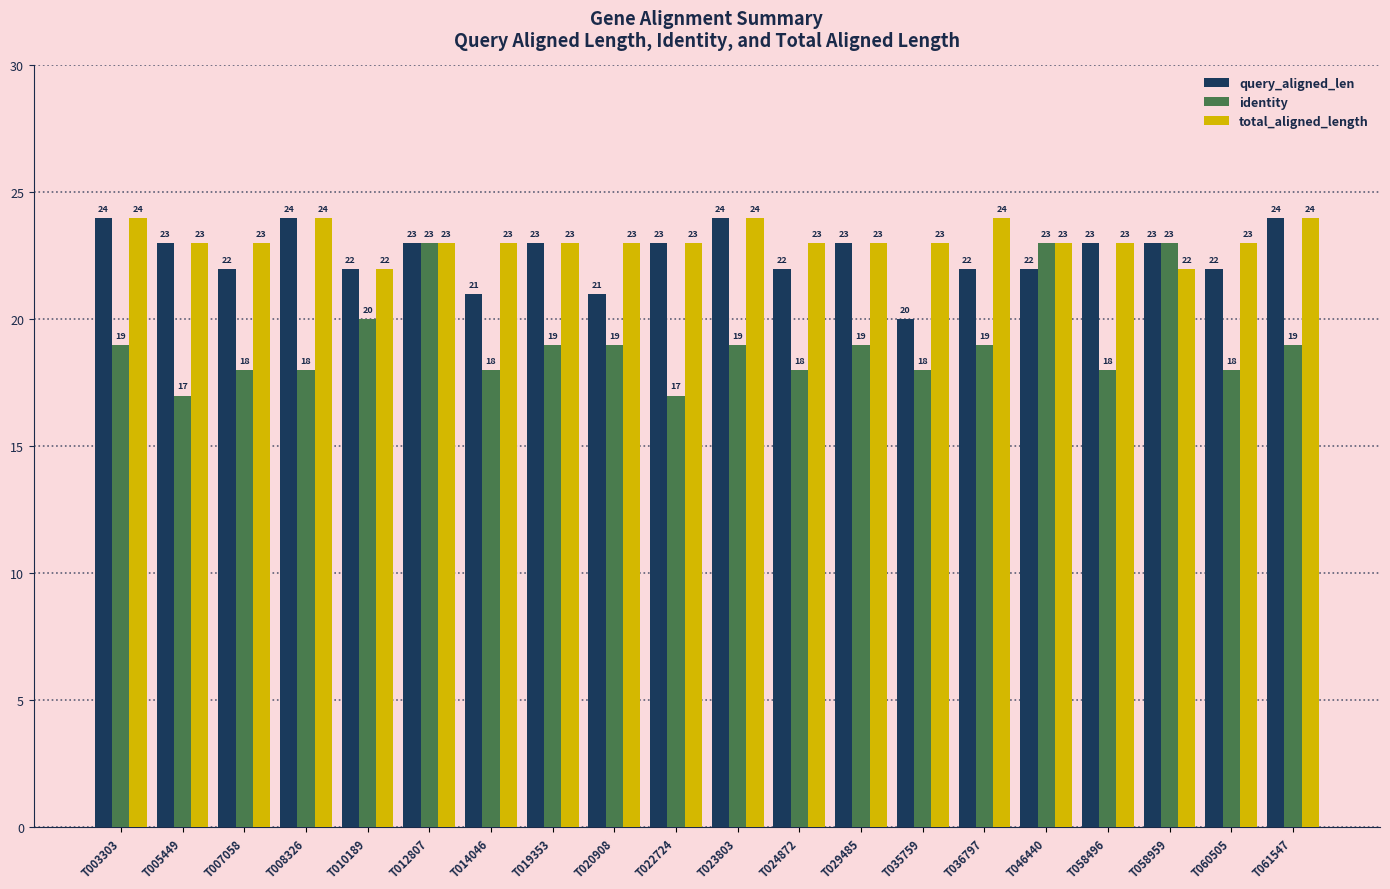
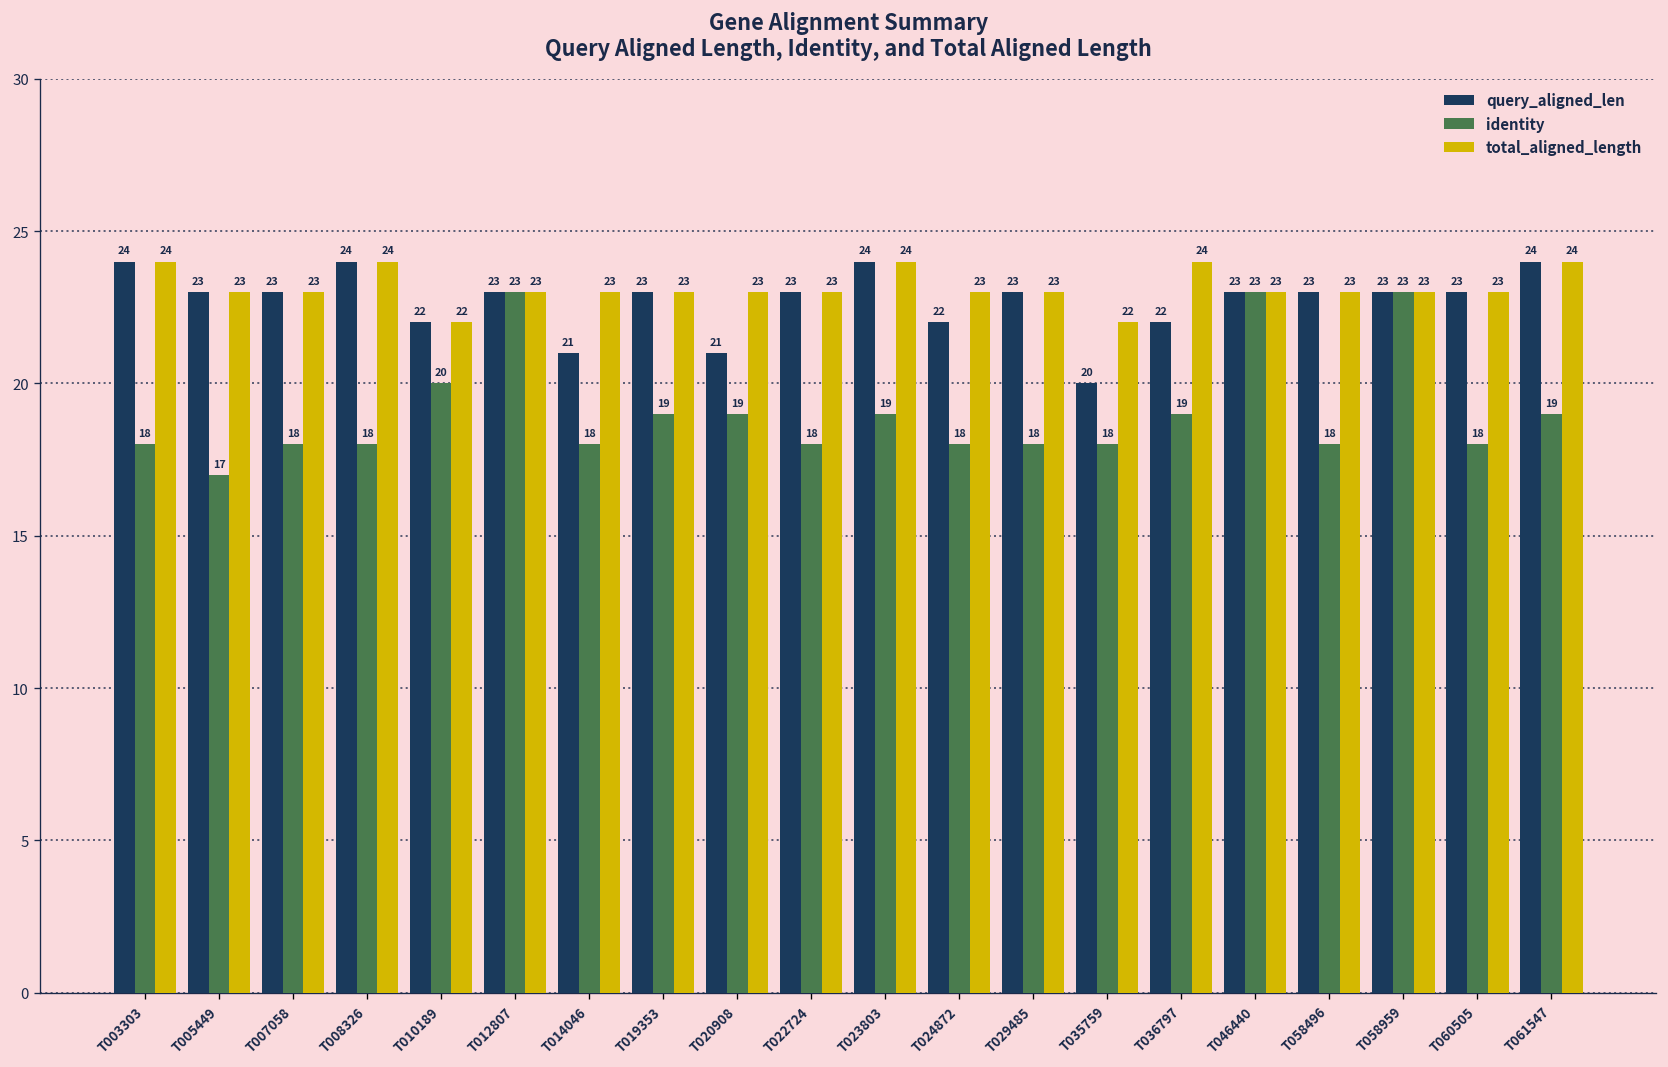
  {
    "query_aligned_len": {
      "T003303": 24,
      "T005449": 23,
-     "T007058": 22,
+     "T007058": 23,
      "T008326": 24,
      "T010189": 22,
      "T012807": 23,
      "T014046": 21,
      "T019353": 23,
      "T020908": 21,
      "T022724": 23,
      "T023803": 24,
      "T024872": 22,
      "T029485": 23,
      "T035759": 20,
      "T036797": 22,
-     "T046440": 22,
+     "T046440": 23,
      "T058496": 23,
      "T058959": 23,
-     "T060505": 22,
+     "T060505": 23,
      "T061547": 24
    },
    "identity": {
-     "T003303": 19,
+     "T003303": 18,
      "T005449": 17,
      "T007058": 18,
      "T008326": 18,
      "T010189": 20,
      "T012807": 23,
      "T014046": 18,
      "T019353": 19,
      "T020908": 19,
-     "T022724": 17,
+     "T022724": 18,
      "T023803": 19,
      "T024872": 18,
-     "T029485": 19,
+     "T029485": 18,
      "T035759": 18,
      "T036797": 19,
      "T046440": 23,
      "T058496": 18,
      "T058959": 23,
      "T060505": 18,
      "T061547": 19
    },
    "total_aligned_length": {
      "T003303": 24,
      "T005449": 23,
      "T007058": 23,
      "T008326": 24,
      "T010189": 22,
      "T012807": 23,
      "T014046": 23,
      "T019353": 23,
      "T020908": 23,
      "T022724": 23,
      "T023803": 24,
      "T024872": 23,
      "T029485": 23,
-     "T035759": 23,
+     "T035759": 22,
      "T036797": 24,
      "T046440": 23,
      "T058496": 23,
-     "T058959": 22,
+     "T058959": 23,
      "T060505": 23,
      "T061547": 24
    }
  }
